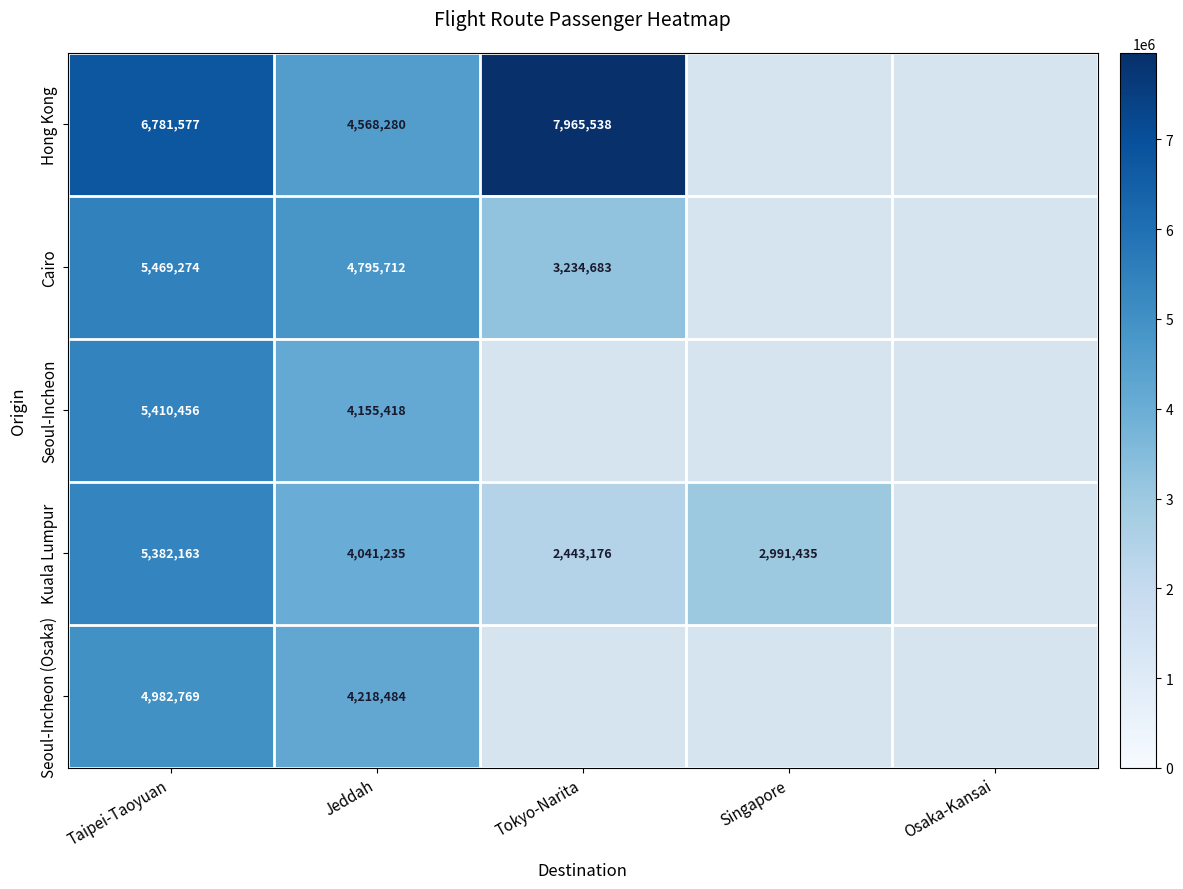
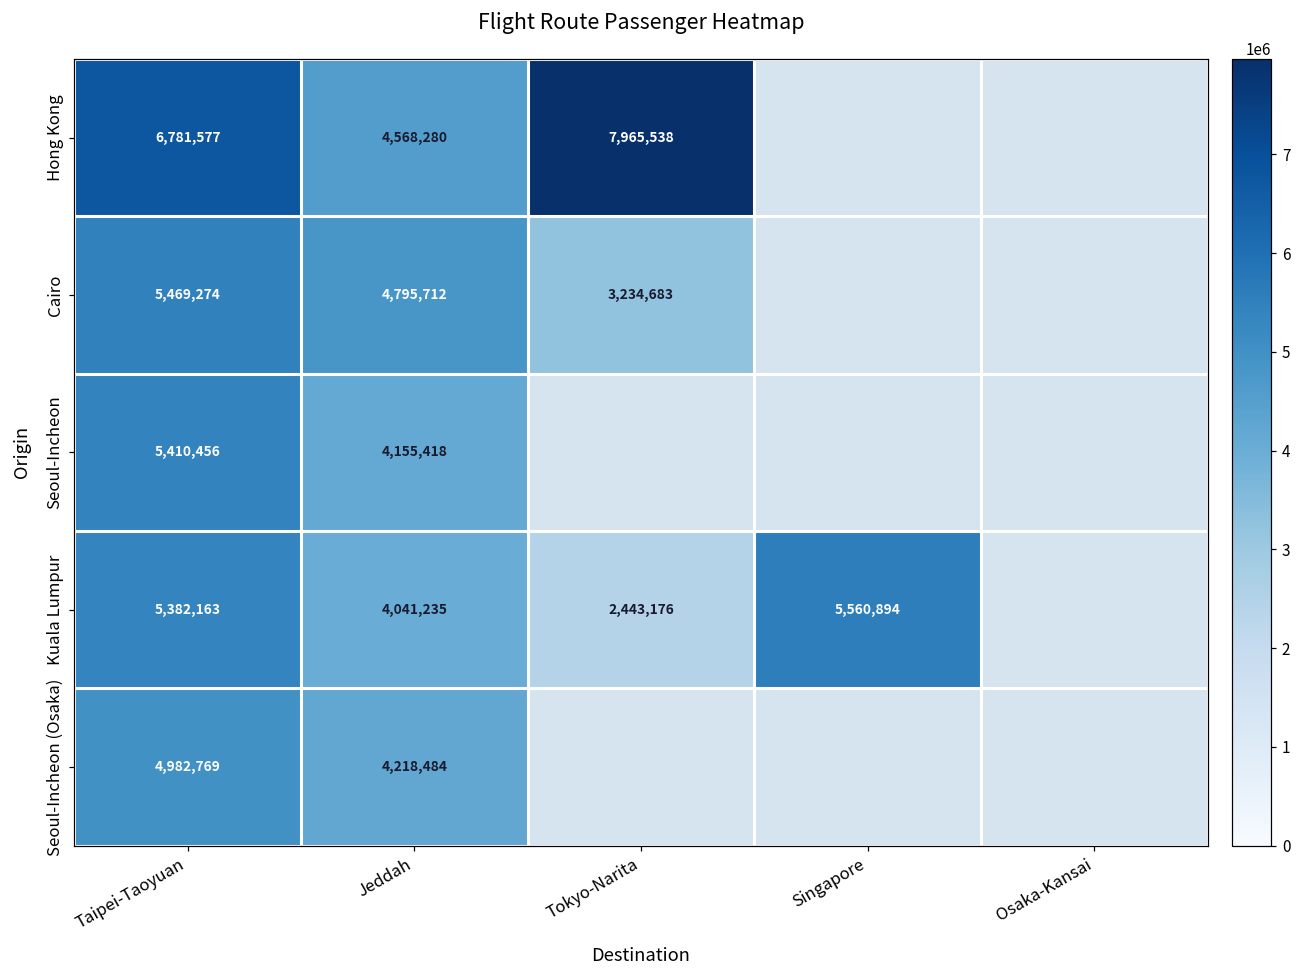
  {
    "Hong Kong": {
      "Taipei-Taoyuan": "6,781,577",
      "Jeddah": "4,568,280",
      "Tokyo-Narita": "7,965,538"
    },
    "Cairo": {
      "Taipei-Taoyuan": "5,469,274",
      "Jeddah": "4,795,712",
      "Tokyo-Narita": "3,234,683"
    },
    "Seoul-Incheon": {
      "Taipei-Taoyuan": "5,410,456",
      "Jeddah": "4,155,418"
    },
    "Kuala Lumpur": {
      "Taipei-Taoyuan": "5,382,163",
      "Jeddah": "4,041,235",
      "Tokyo-Narita": "2,443,176",
-     "Singapore": "2,991,435"
+     "Singapore": "5,560,894"
    },
    "Seoul-Incheon (Osaka)": {
      "Taipei-Taoyuan": "4,982,769",
      "Jeddah": "4,218,484"
    }
  }
